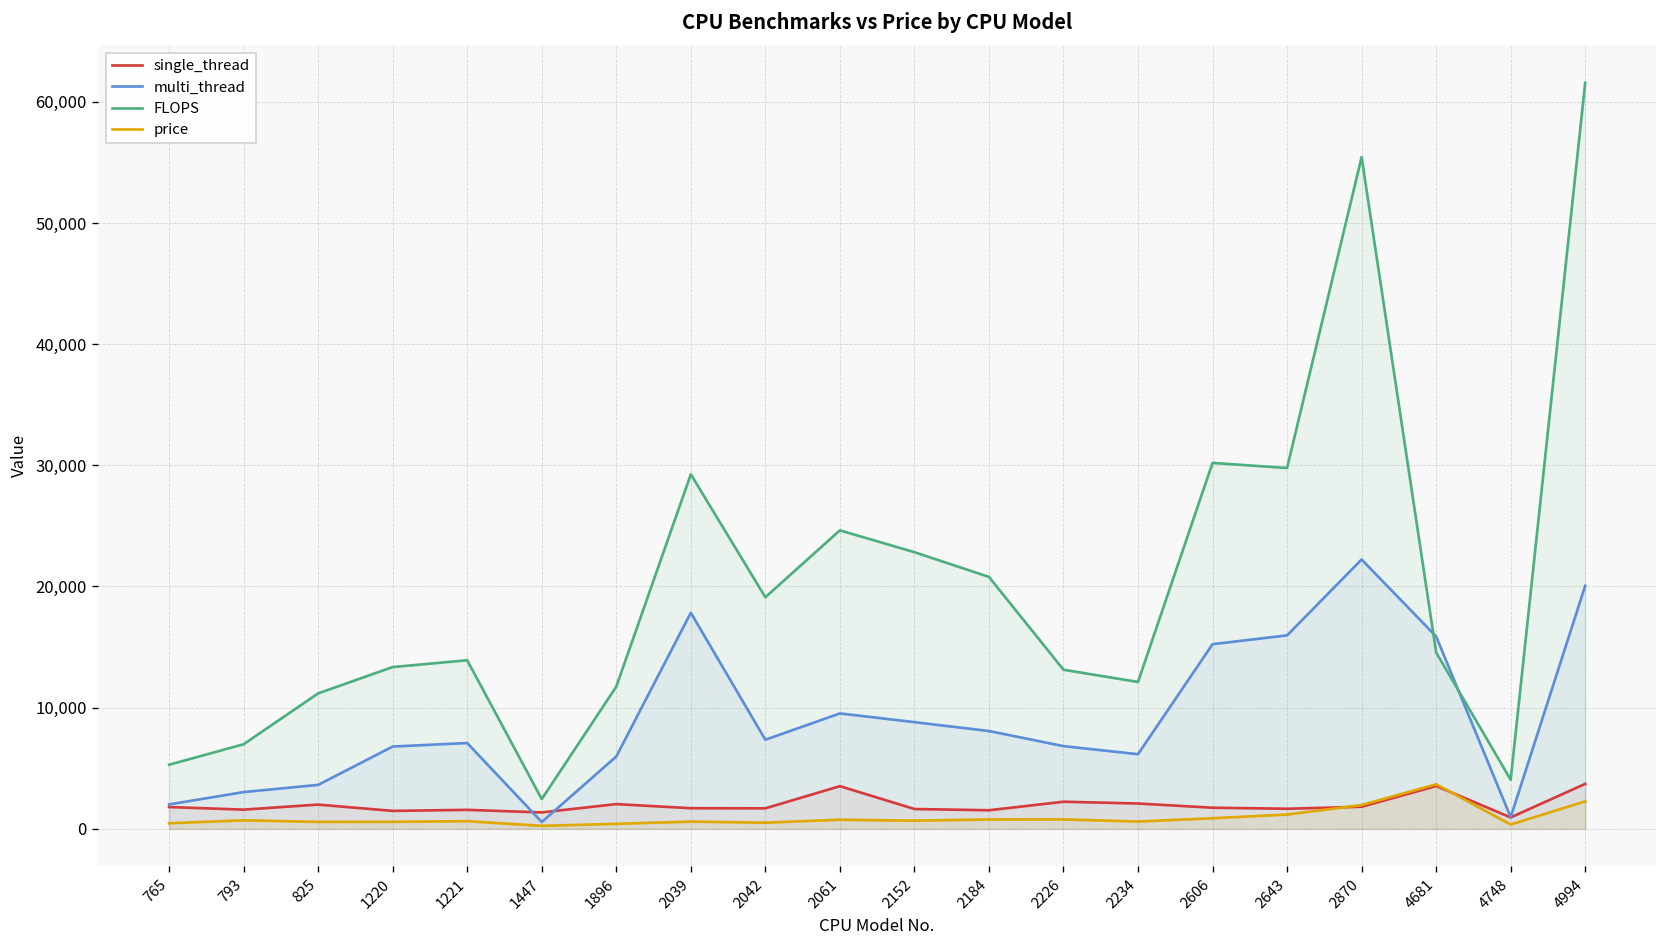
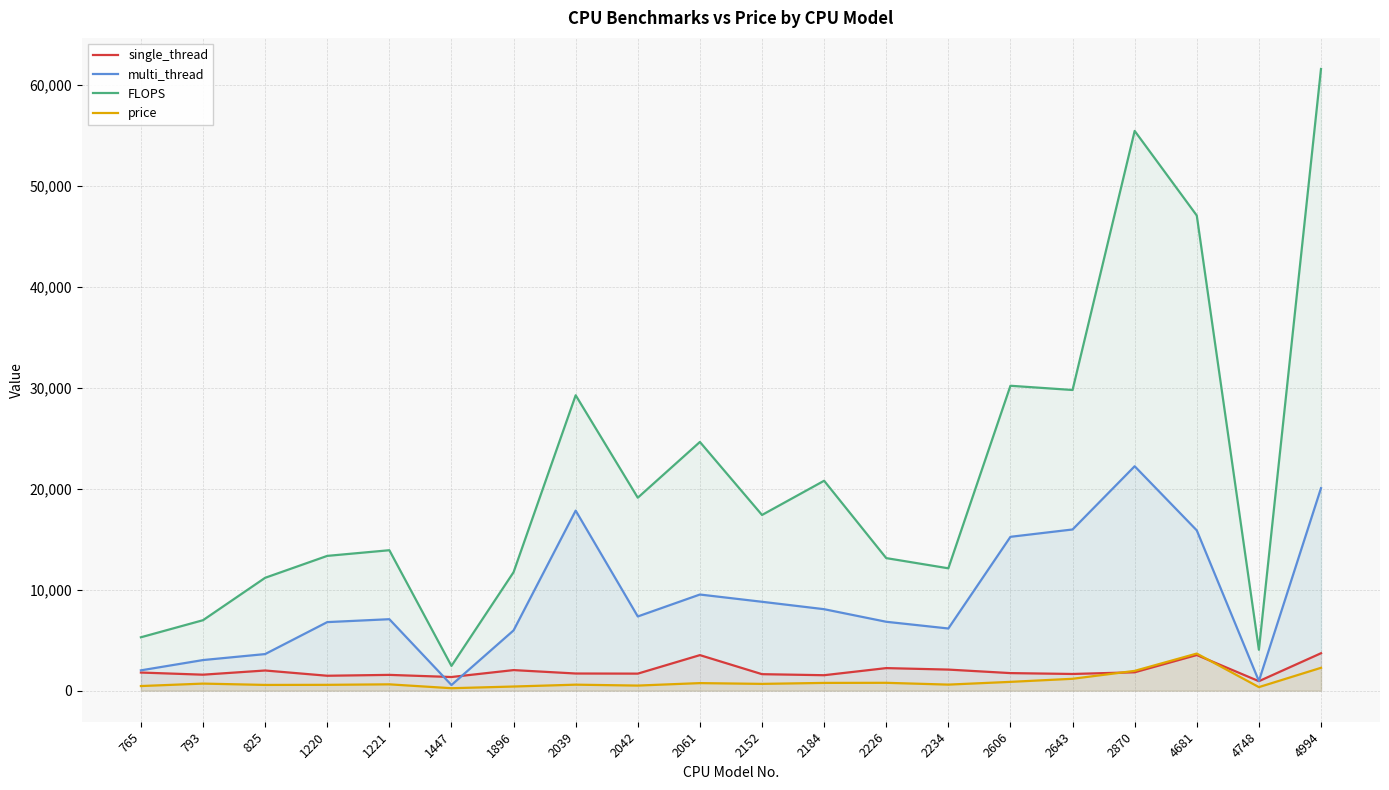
  {
    "single_thread": {
      "793": "1,600",
      "825": "2,000",
      "1220": "1,500",
      "1221": "1,600",
      "1447": "1,400",
      "1896": "2,000",
      "2039": "1,700",
      "2042": "1,700",
      "2061": "3,500",
      "2152": "1,600",
      "2184": "1,500",
      "2226": "2,200",
      "2234": "2,100",
      "2606": "1,700",
      "2643": "1,700",
      "4994": "3,700"
    },
    "multi_thread": {
      "793": "3,000",
      "825": "3,600",
      "1220": "6,800",
      "1221": "7,100",
      "1447": "600",
      "1896": "6,000",
      "2039": "17,800",
      "2042": "7,300",
      "2061": "9,500",
      "2152": "8,800",
      "2184": "8,100",
      "2226": "6,800",
      "2234": "6,200",
      "2606": "15,200",
      "2643": "16,000",
      "2870": "22,200",
      "4681": "15,900",
      "4994": "20,100"
    },
    "FLOPS": {
      "765": "5,300",
      "793": "7,000",
      "825": "11,200",
      "1220": "13,300",
      "1221": "13,900",
      "1447": "2,500",
      "1896": "11,700",
      "2039": "29,300",
      "2042": "19,100",
      "2061": "24,600",
-     "2152": "22,800",
+     "2152": "17,400",
      "2184": "20,800",
      "2226": "13,100",
      "2234": "12,100",
      "2606": "30,200",
      "2643": "29,800",
      "2870": "55,400",
-     "4681": "14,600",
+     "4681": "47,100",
      "4748": "4,100",
      "4994": "61,600"
    },
    "price": {
      "765": "500",
      "793": "700",
      "825": "600",
      "1220": "600",
      "1221": "600",
      "1447": "200",
      "1896": "400",
      "2039": "600",
      "2042": "500",
      "2061": "700",
      "2152": "700",
      "2184": "800",
      "2226": "800",
      "2234": "600",
      "2606": "900",
      "2643": "1,200",
      "4748": "400",
      "4994": "2,300"
    }
  }
